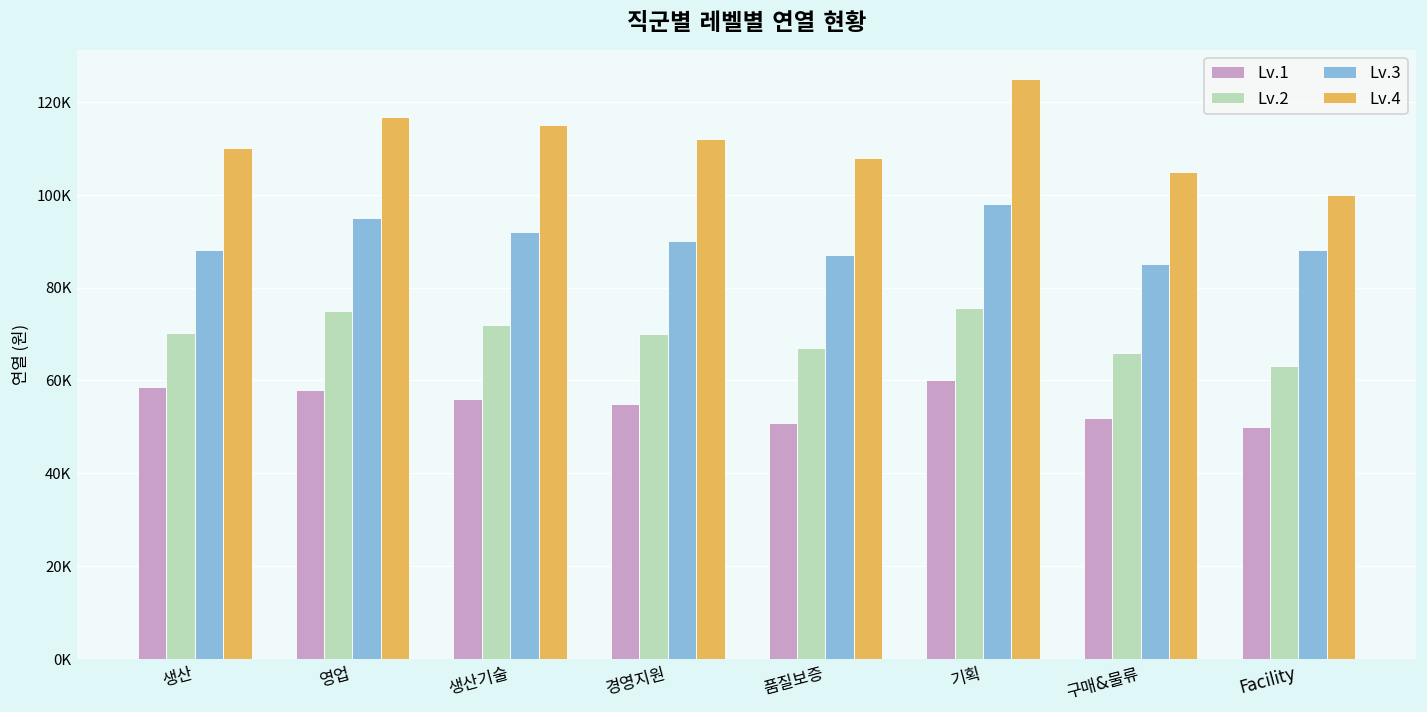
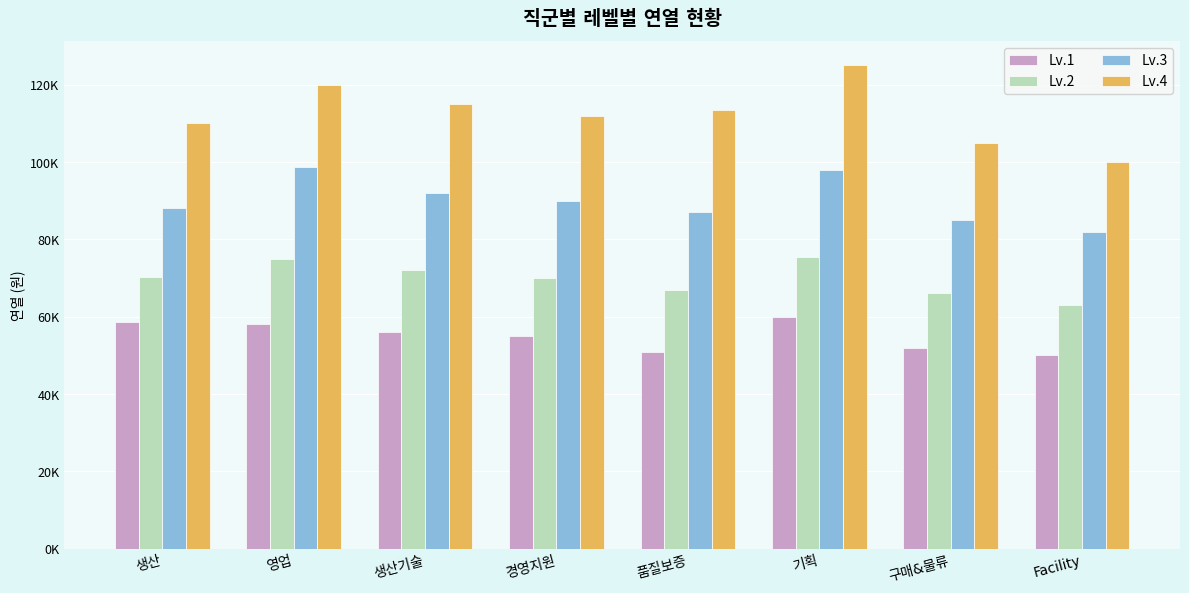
  {
    "Lv.1": {
      "생산": 59000,
      "영업": 58000,
      "생산기술": 56000,
      "경영지원": 55000,
      "품질보증": 51000,
      "기획": 60000,
      "구매&물류": 52000,
      "Facility": 50000
    },
    "Lv.2": {
      "생산": 70000,
      "영업": 75000,
      "생산기술": 72000,
      "경영지원": 70000,
      "품질보증": 67000,
      "기획": 76000,
      "구매&물류": 66000,
      "Facility": 63000
    },
    "Lv.3": {
      "생산": 88000,
-     "영업": 95000,
+     "영업": 99000,
      "생산기술": 92000,
      "경영지원": 90000,
      "품질보증": 87000,
      "기획": 98000,
      "구매&물류": 85000,
-     "Facility": 88000
+     "Facility": 82000
    },
    "Lv.4": {
      "생산": 110000,
-     "영업": 117000,
+     "영업": 120000,
      "생산기술": 115000,
      "경영지원": 112000,
-     "품질보증": 108000,
+     "품질보증": 113000,
      "기획": 125000,
      "구매&물류": 105000,
      "Facility": 100000
    }
  }
